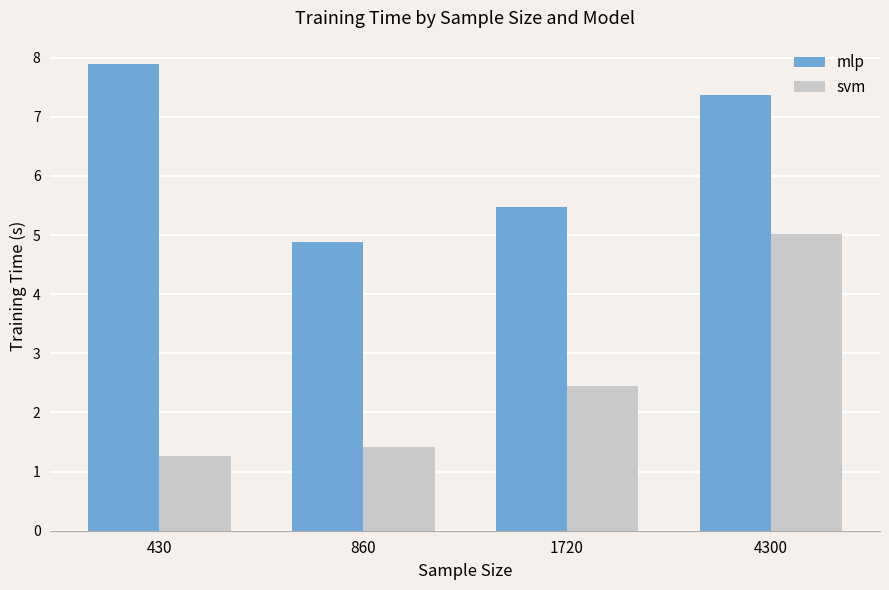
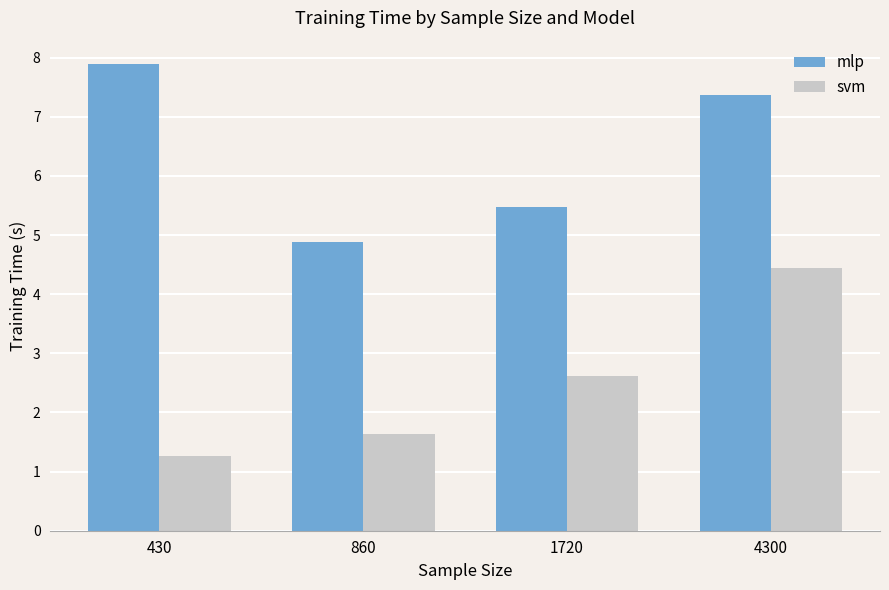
  {
    "mlp": {
      "430": 7.9,
      "860": 4.9,
      "1720": 5.5,
      "4300": 7.4
    },
    "svm": {
      "430": 1.3,
-     "860": 1.4,
-     "1720": 2.4,
-     "4300": 5.0
+     "860": 1.6,
+     "1720": 2.6,
+     "4300": 4.4
    }
  }
